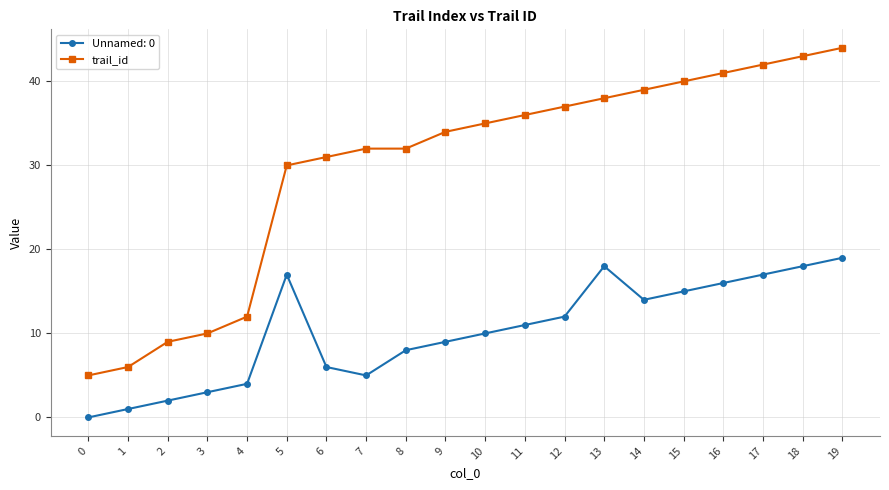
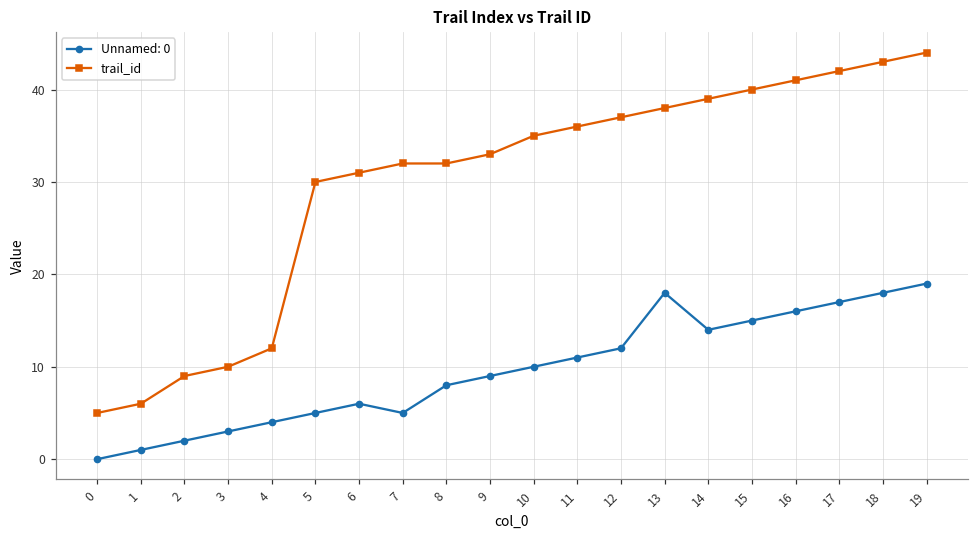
  {
    "Unnamed: 0": {
      "0": 0,
      "1": 1,
      "2": 2,
      "3": 3,
      "4": 4,
-     "5": 17,
+     "5": 5,
      "6": 6,
      "7": 5,
      "8": 8,
      "9": 9,
      "10": 10,
      "11": 11,
      "12": 12,
      "13": 18,
      "14": 14,
      "15": 15,
      "16": 16,
      "17": 17,
      "18": 18,
      "19": 19
    },
    "trail_id": {
      "0": 5,
      "1": 6,
      "2": 9,
      "3": 10,
      "4": 12,
      "5": 30,
      "6": 31,
      "7": 32,
      "8": 32,
-     "9": 34,
+     "9": 33,
      "10": 35,
      "11": 36,
      "12": 37,
      "13": 38,
      "14": 39,
      "15": 40,
      "16": 41,
      "17": 42,
      "18": 43,
      "19": 44
    }
  }
